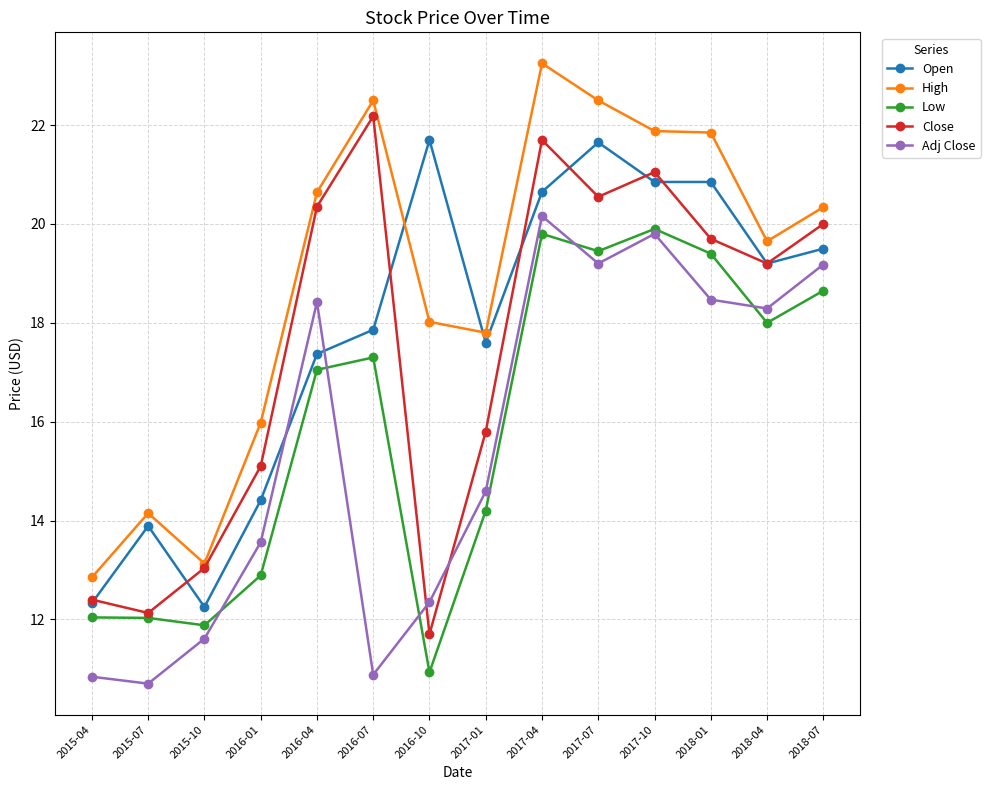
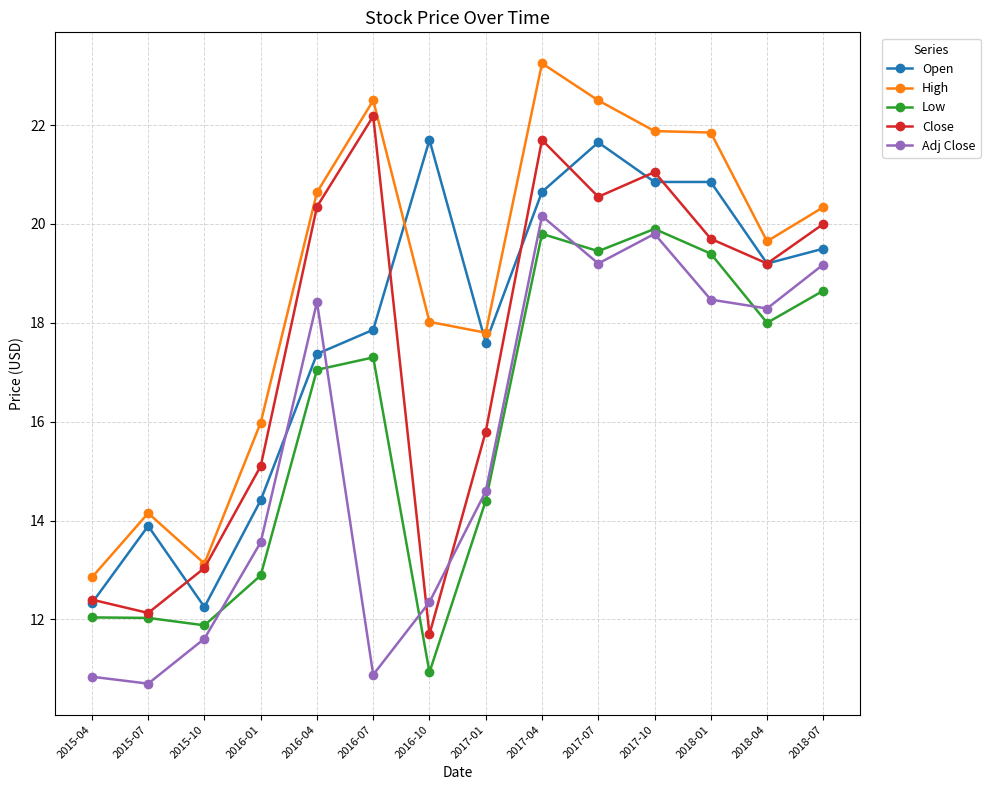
  {
    "Open": {
      "2015-04": 12.3,
      "2015-07": 13.9,
      "2015-10": 12.3,
      "2016-01": 14.4,
      "2016-04": 17.4,
      "2016-07": 17.9,
      "2016-10": 21.7,
      "2017-01": 17.6,
      "2017-04": 20.7,
      "2017-07": 21.7,
      "2017-10": 20.9,
      "2018-01": 20.9,
      "2018-07": 19.5
    },
    "High": {
      "2015-04": 12.9,
      "2015-07": 14.2,
      "2015-10": 13.1,
      "2016-01": 16.0,
      "2016-04": 20.6,
      "2016-07": 22.5,
      "2016-10": 18.0,
      "2017-01": 17.8,
      "2017-04": 23.3,
      "2017-07": 22.5,
      "2017-10": 21.9,
      "2018-01": 21.9,
      "2018-04": 19.7,
      "2018-07": 20.3
    },
    "Low": {
      "2015-04": 12.0,
      "2015-07": 12.0,
      "2015-10": 11.9,
      "2016-01": 12.9,
      "2016-04": 17.1,
      "2016-07": 17.3,
      "2016-10": 10.9,
-     "2017-01": 14.2,
+     "2017-01": 14.4,
      "2017-04": 19.8,
      "2017-07": 19.5,
      "2017-10": 19.9,
      "2018-01": 19.4,
      "2018-04": 18.0,
      "2018-07": 18.7
    },
    "Close": {
      "2015-04": 12.4,
      "2015-07": 12.1,
      "2015-10": 13.0,
      "2016-01": 15.1,
      "2016-04": 20.4,
      "2016-07": 22.2,
      "2016-10": 11.7,
      "2017-01": 15.8,
      "2017-04": 21.7,
      "2017-07": 20.6,
      "2017-10": 21.1,
      "2018-01": 19.7,
      "2018-07": 20.0
    },
    "Adj Close": {
      "2015-04": 10.8,
      "2015-07": 10.7,
      "2015-10": 11.6,
      "2016-01": 13.6,
      "2016-04": 18.4,
      "2016-07": 10.9,
      "2016-10": 12.4,
      "2017-01": 14.6,
      "2017-04": 20.2,
      "2017-07": 19.2,
      "2017-10": 19.8,
      "2018-01": 18.5,
      "2018-04": 18.3,
      "2018-07": 19.2
    }
  }
